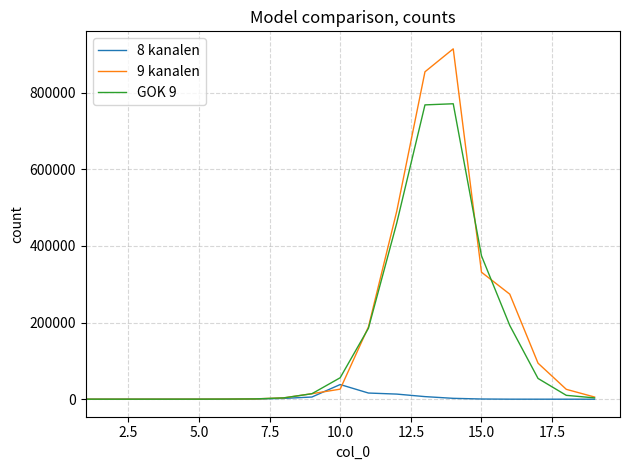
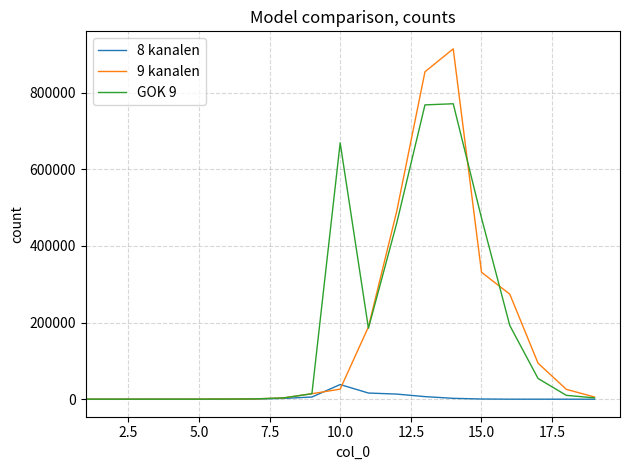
  {
    "8 kanalen": {
      "10.0": 40000,
      "15.0": 0
    },
    "9 kanalen": {
      "10.0": 30000,
      "15.0": 330000
    },
    "GOK 9": {
-     "10.0": 60000,
-     "15.0": 370000
+     "10.0": 670000,
+     "15.0": 470000
    }
  }
